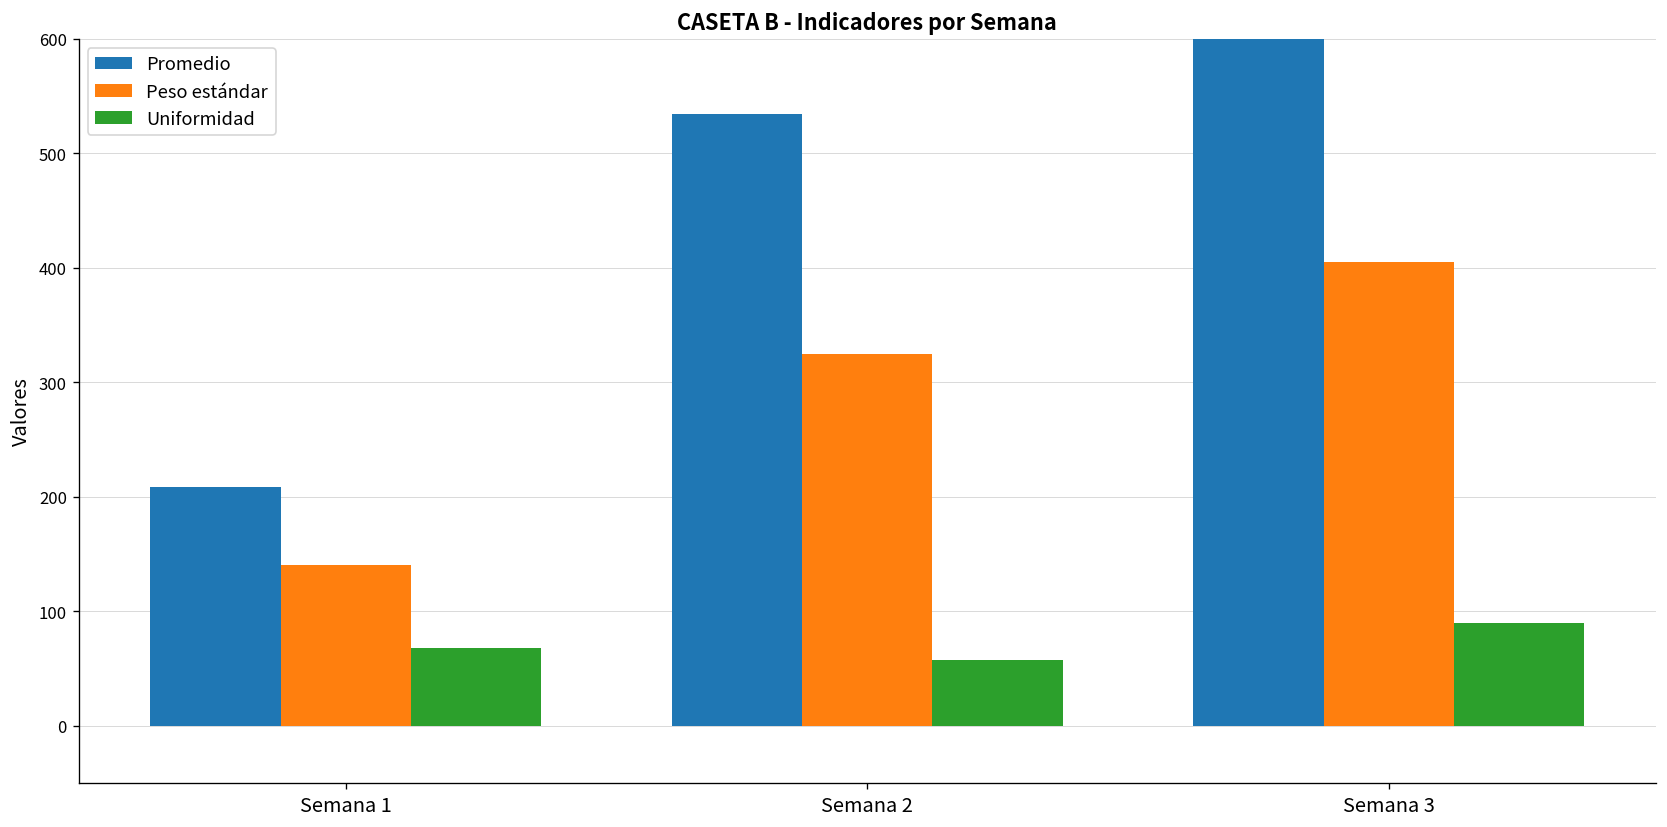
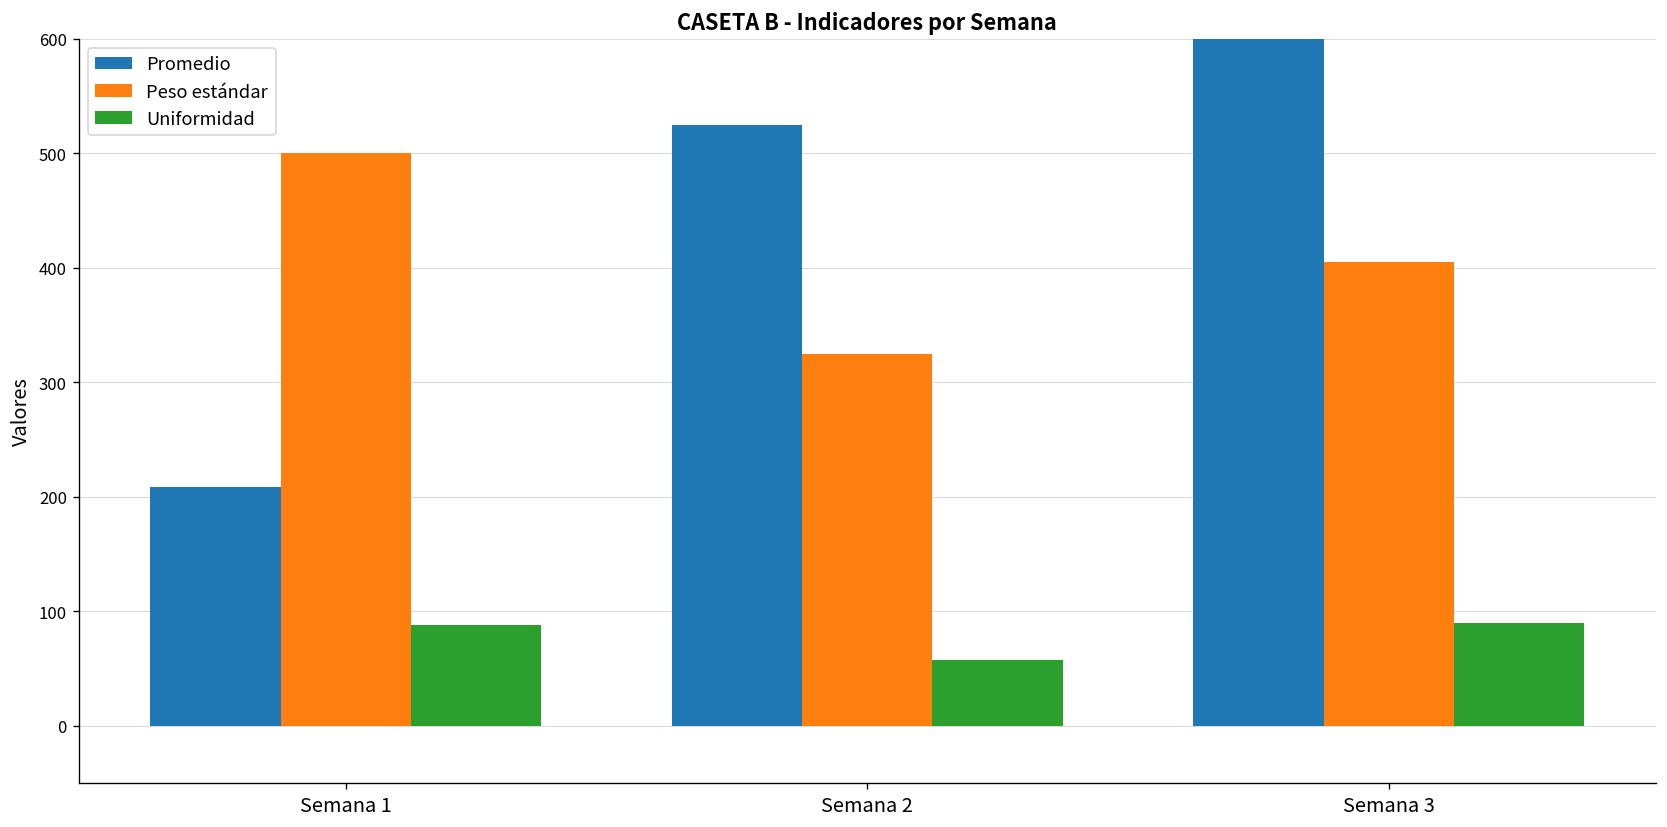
  {
    "Promedio": {
      "Semana 1": 210,
-     "Semana 2": 530
+     "Semana 2": 520
    },
    "Peso estándar": {
-     "Semana 1": 140,
+     "Semana 1": 500,
      "Semana 2": 330,
      "Semana 3": 410
    },
    "Uniformidad": {
-     "Semana 1": 70,
+     "Semana 1": 90,
      "Semana 2": 60,
      "Semana 3": 90
    }
  }
